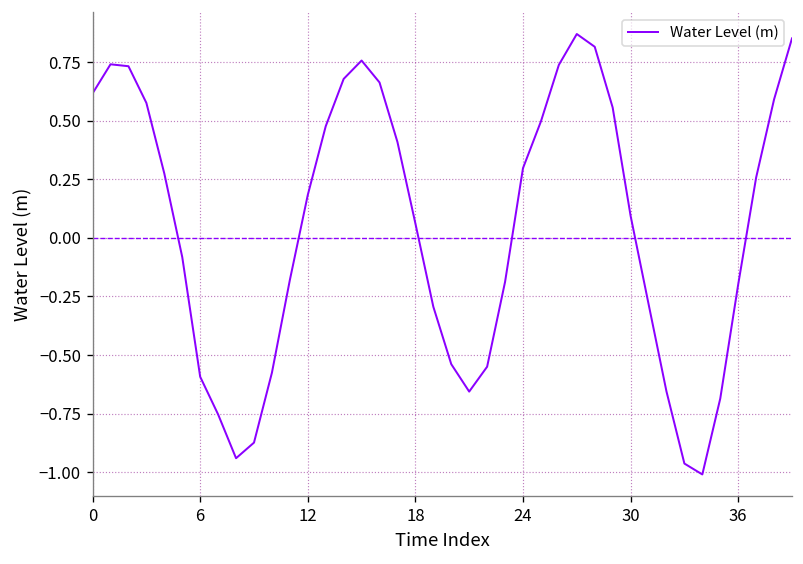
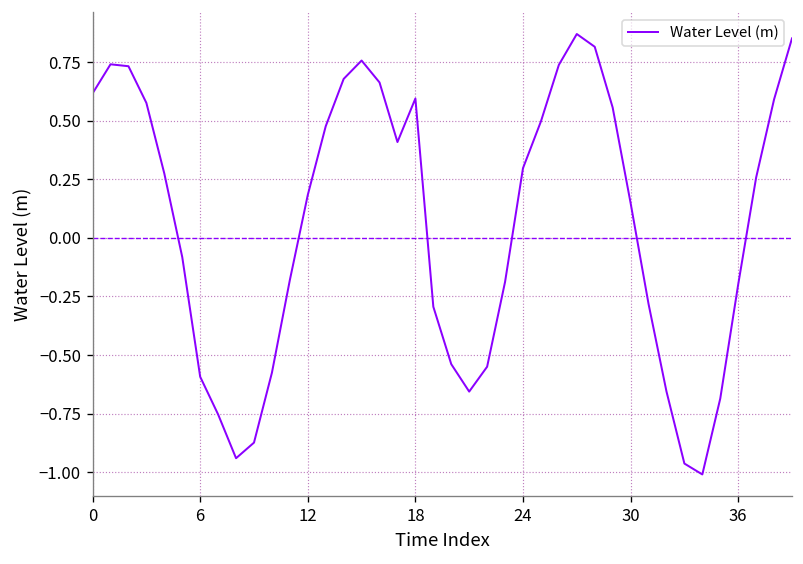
  {
    "0": 0.62,
    "6": -0.59,
    "12": 0.18,
-   "18": 0.06,
+   "18": 0.59,
    "24": 0.30,
-   "30": 0.09,
+   "30": 0.15,
    "36": -0.20
  }
